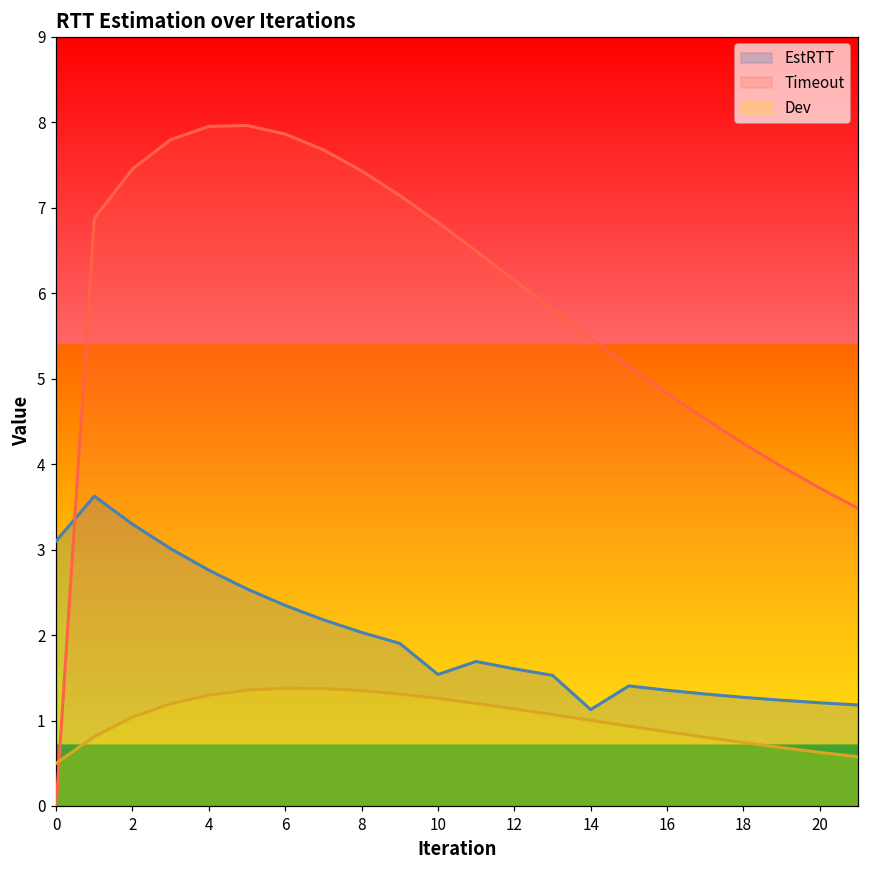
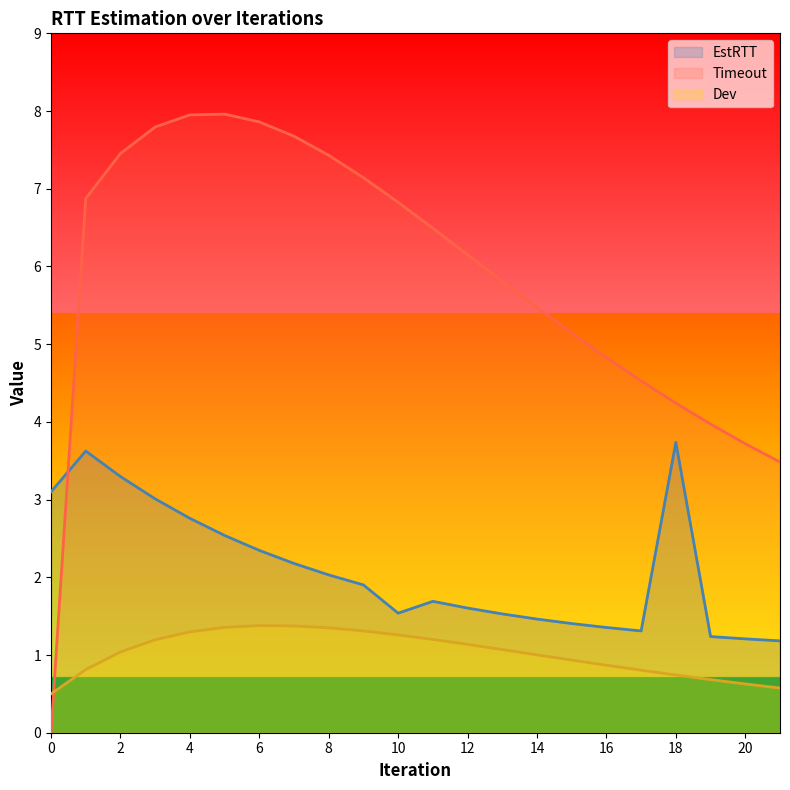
  {
    "EstRTT": {
      "0": 3.1,
      "2": 3.3,
      "4": 2.8,
      "6": 2.3,
      "8": 2.0,
      "10": 1.5,
      "12": 1.6,
-     "14": 1.1,
+     "14": 1.5,
      "16": 1.4,
-     "18": 1.3,
+     "18": 3.7,
      "20": 1.2
    }
  }
